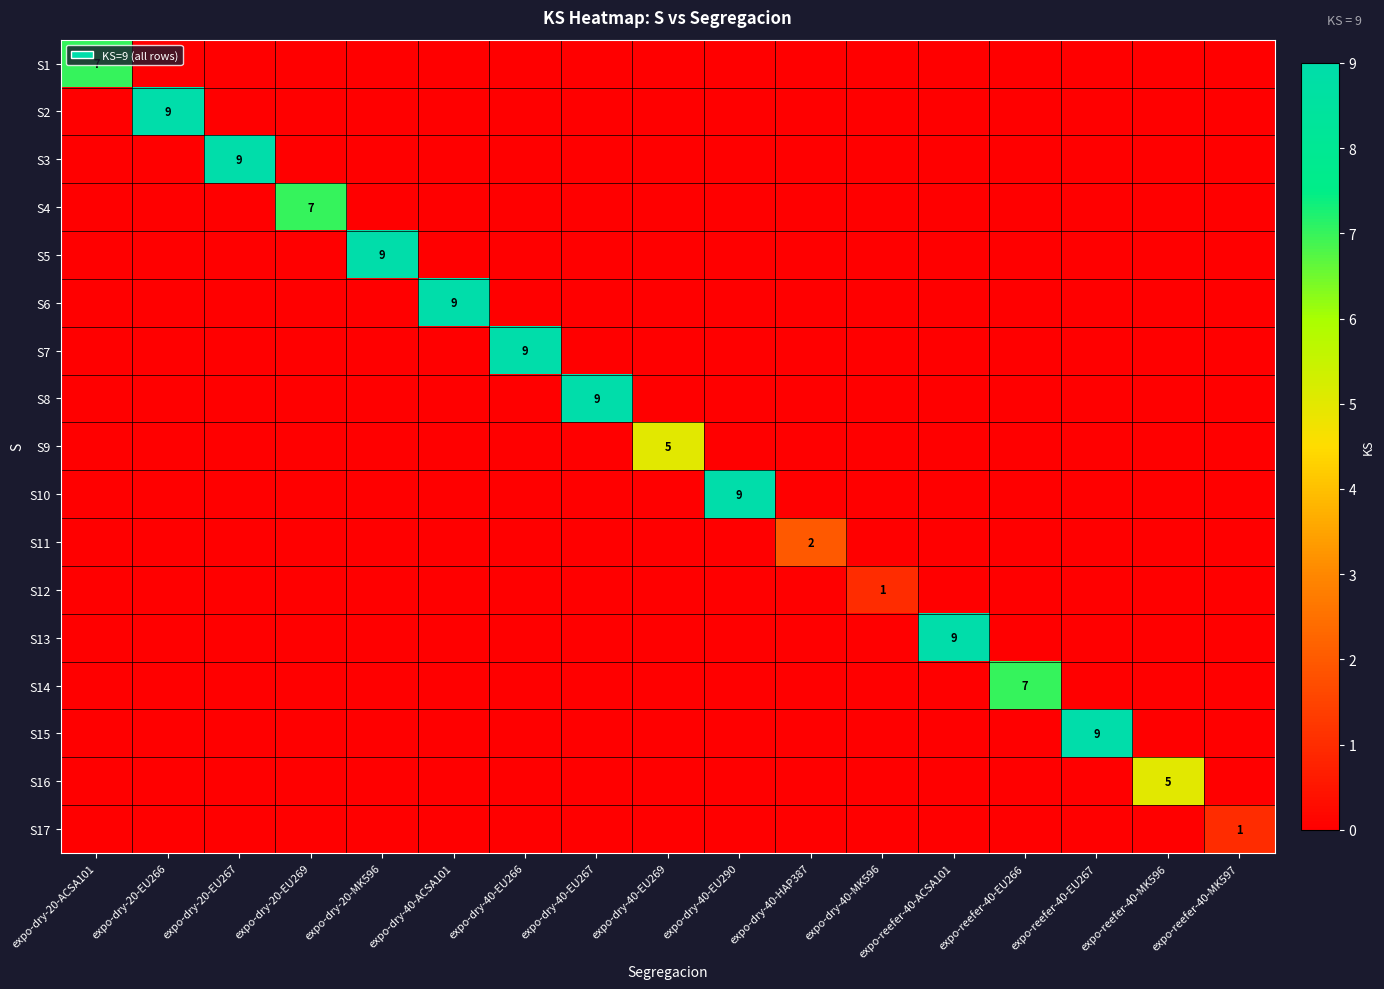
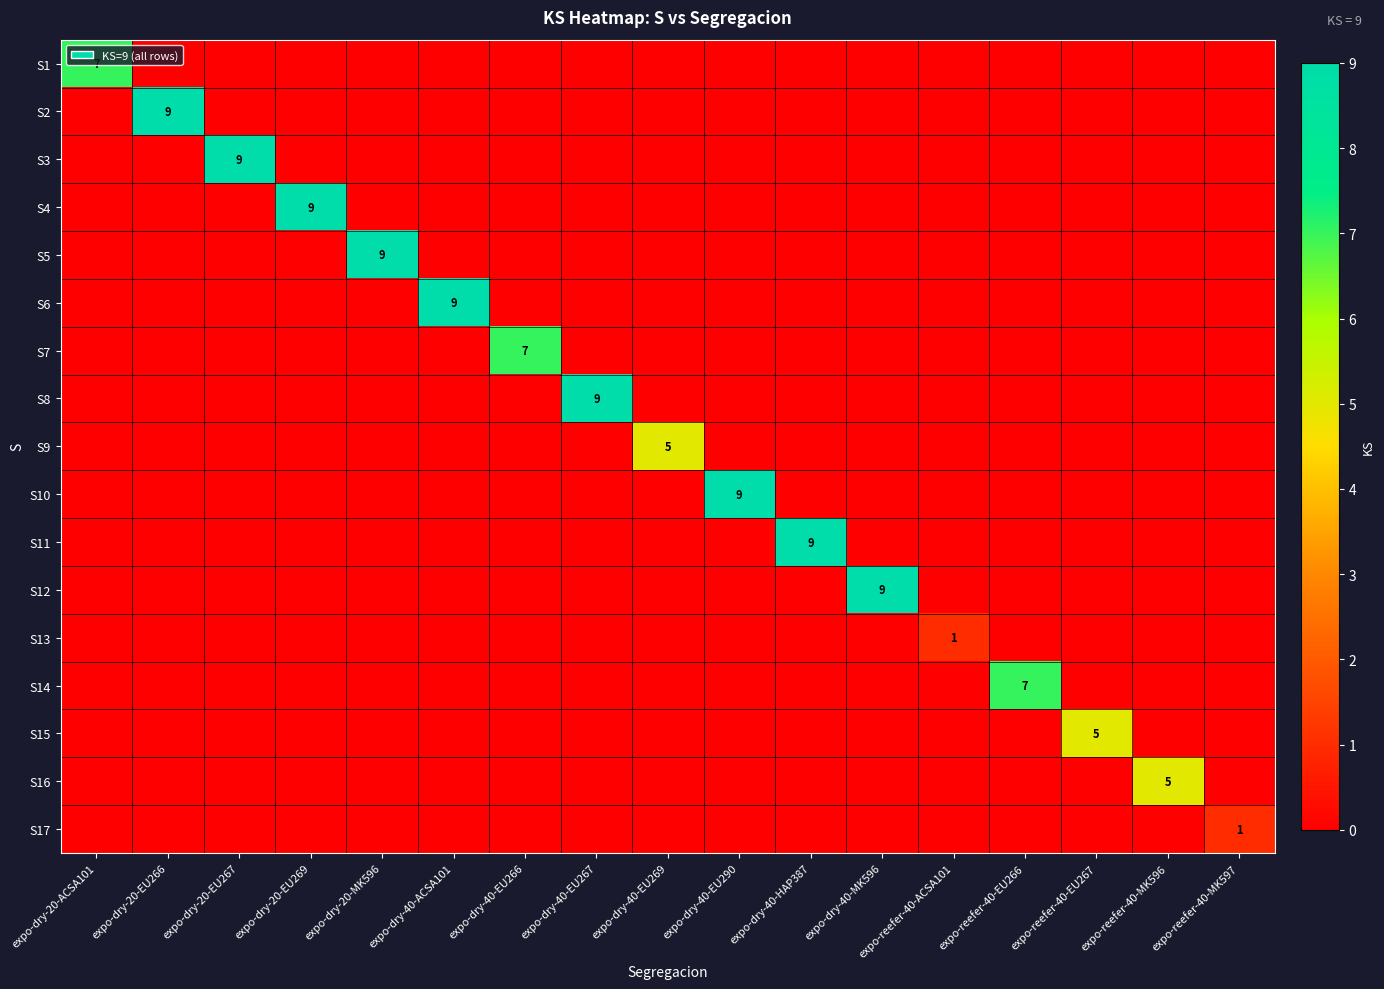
  {
    "S2": {
      "expo-dry-20-EU266": 9
    },
    "S3": {
      "expo-dry-20-EU267": 9
    },
    "S4": {
-     "expo-dry-20-EU269": 7
+     "expo-dry-20-EU269": 9
    },
    "S5": {
      "expo-dry-20-MK596": 9
    },
    "S6": {
      "expo-dry-40-ACSA101": 9
    },
    "S7": {
-     "expo-dry-40-EU266": 9
+     "expo-dry-40-EU266": 7
    },
    "S8": {
      "expo-dry-40-EU267": 9
    },
    "S9": {
      "expo-dry-40-EU269": 5
    },
    "S10": {
      "expo-dry-40-EU290": 9
    },
    "S11": {
-     "expo-dry-40-HAP387": 2
+     "expo-dry-40-HAP387": 9
    },
    "S12": {
-     "expo-dry-40-MK596": 1
+     "expo-dry-40-MK596": 9
    },
    "S13": {
-     "expo-reefer-40-ACSA101": 9
+     "expo-reefer-40-ACSA101": 1
    },
    "S14": {
      "expo-reefer-40-EU266": 7
    },
    "S15": {
-     "expo-reefer-40-EU267": 9
+     "expo-reefer-40-EU267": 5
    },
    "S16": {
      "expo-reefer-40-MK596": 5
    },
    "S17": {
      "expo-reefer-40-MK597": 1
    }
  }
